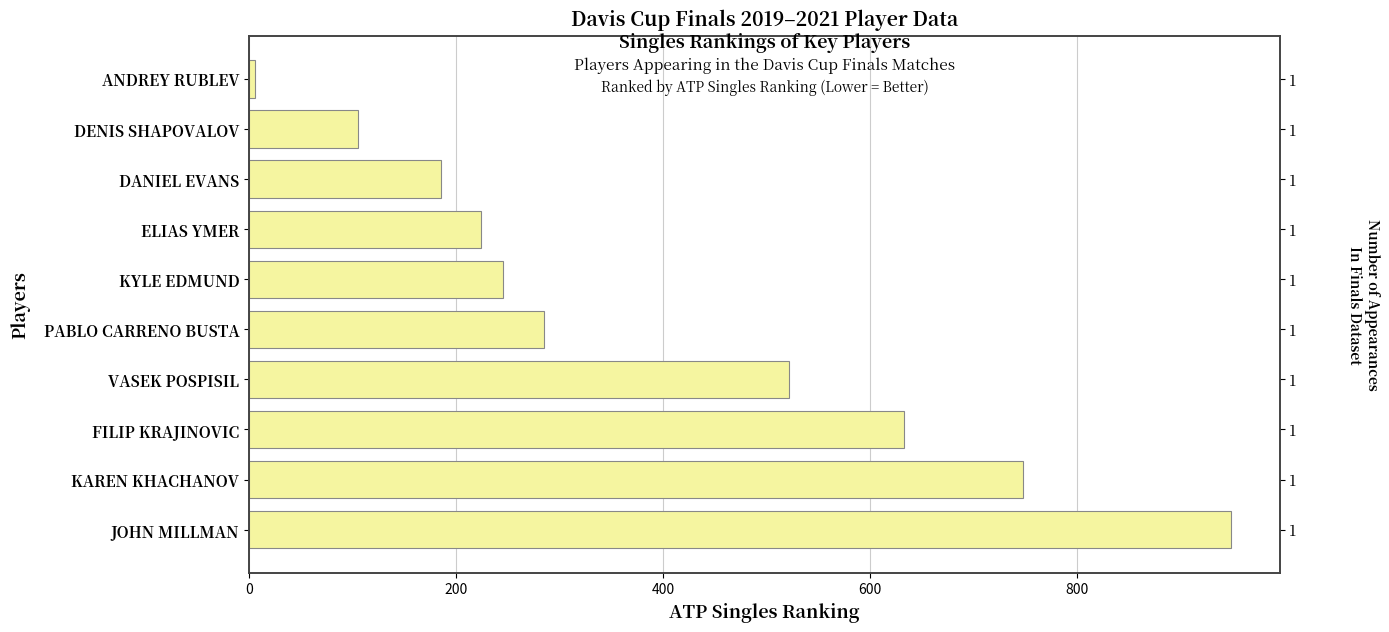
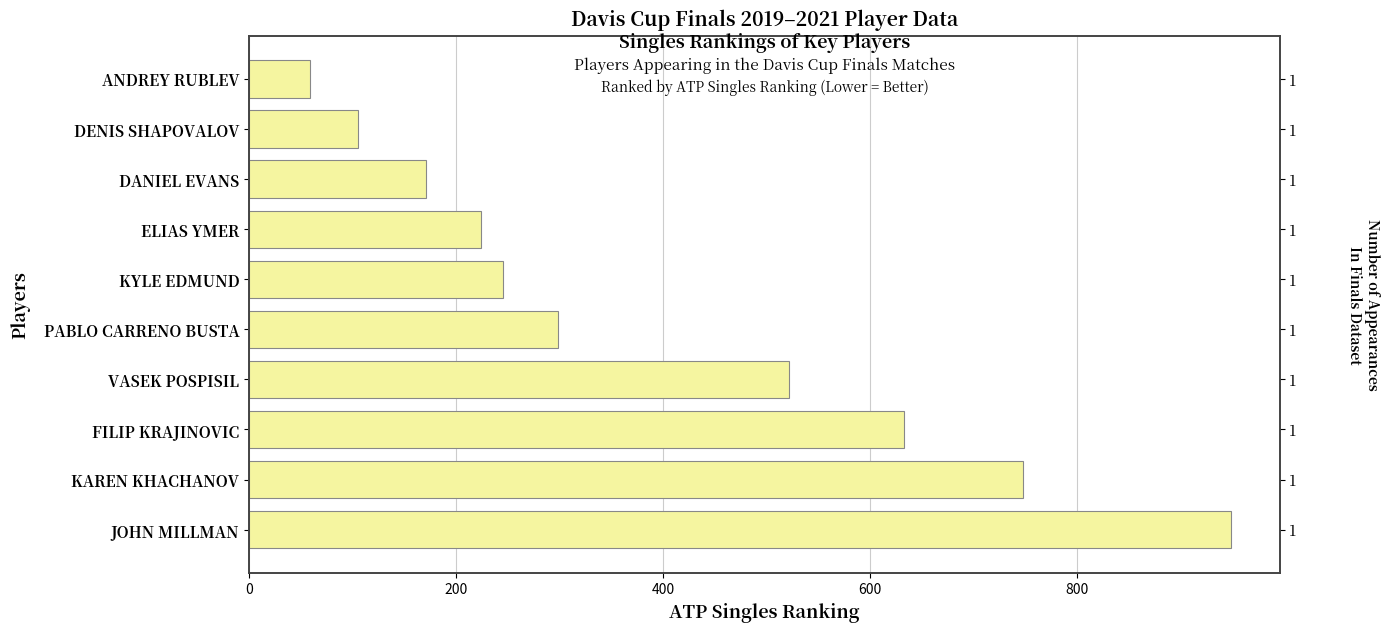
  {
-   "ANDREY RUBLEV": 6,
+   "ANDREY RUBLEV": 59,
    "DENIS SHAPOVALOV": 105,
-   "DANIEL EVANS": 186,
+   "DANIEL EVANS": 171,
    "ELIAS YMER": 224,
    "KYLE EDMUND": 245,
-   "PABLO CARRENO BUSTA": 285,
+   "PABLO CARRENO BUSTA": 299,
    "VASEK POSPISIL": 522,
    "FILIP KRAJINOVIC": 633,
    "KAREN KHACHANOV": 748,
    "JOHN MILLMAN": 949
  }
